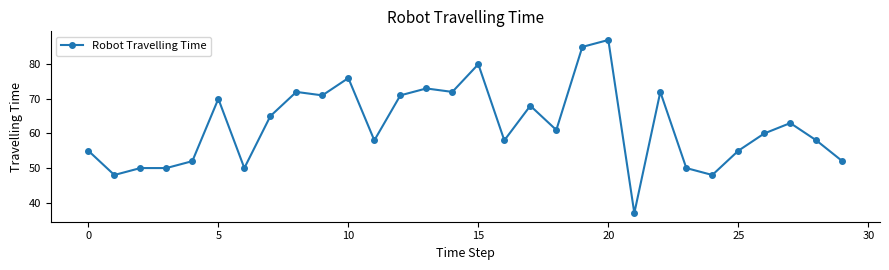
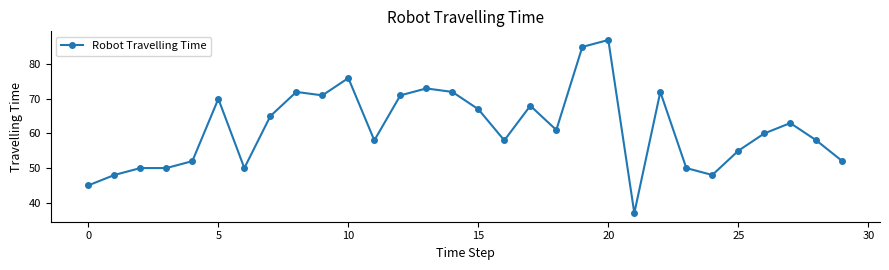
  {
-   "0": 55,
+   "0": 45,
    "5": 70,
    "10": 76,
-   "15": 80,
+   "15": 67,
    "20": 87,
    "25": 55
  }
